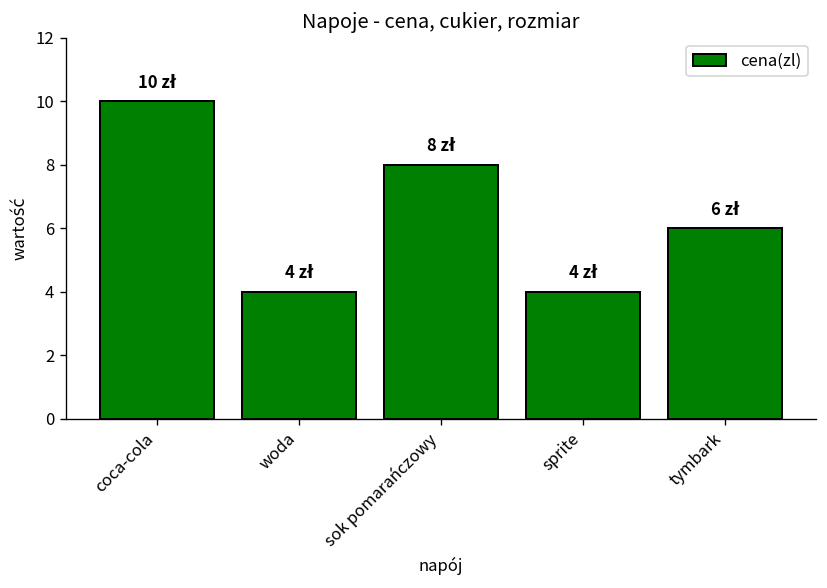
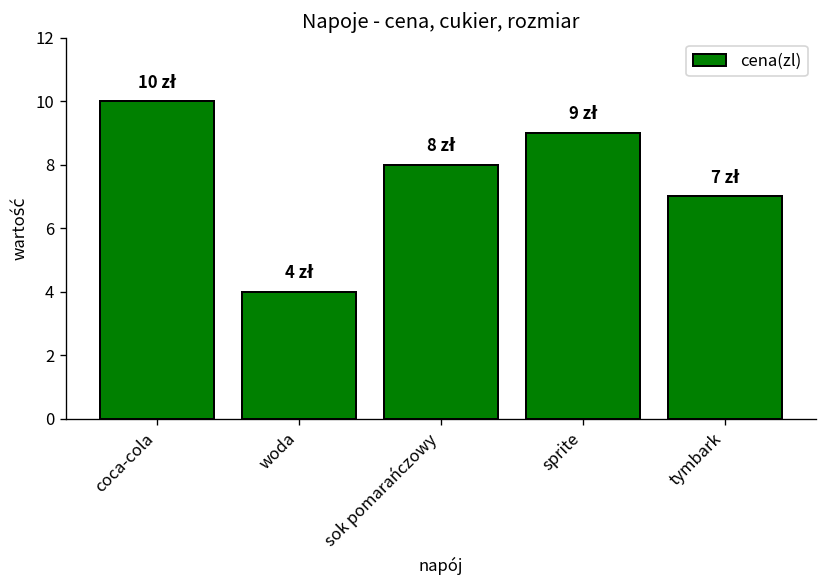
  {
    "coca-cola": 10,
    "woda": 4,
    "sok pomarańczowy": 8,
-   "sprite": 4,
-   "tymbark": 6
+   "sprite": 9,
+   "tymbark": 7
  }
